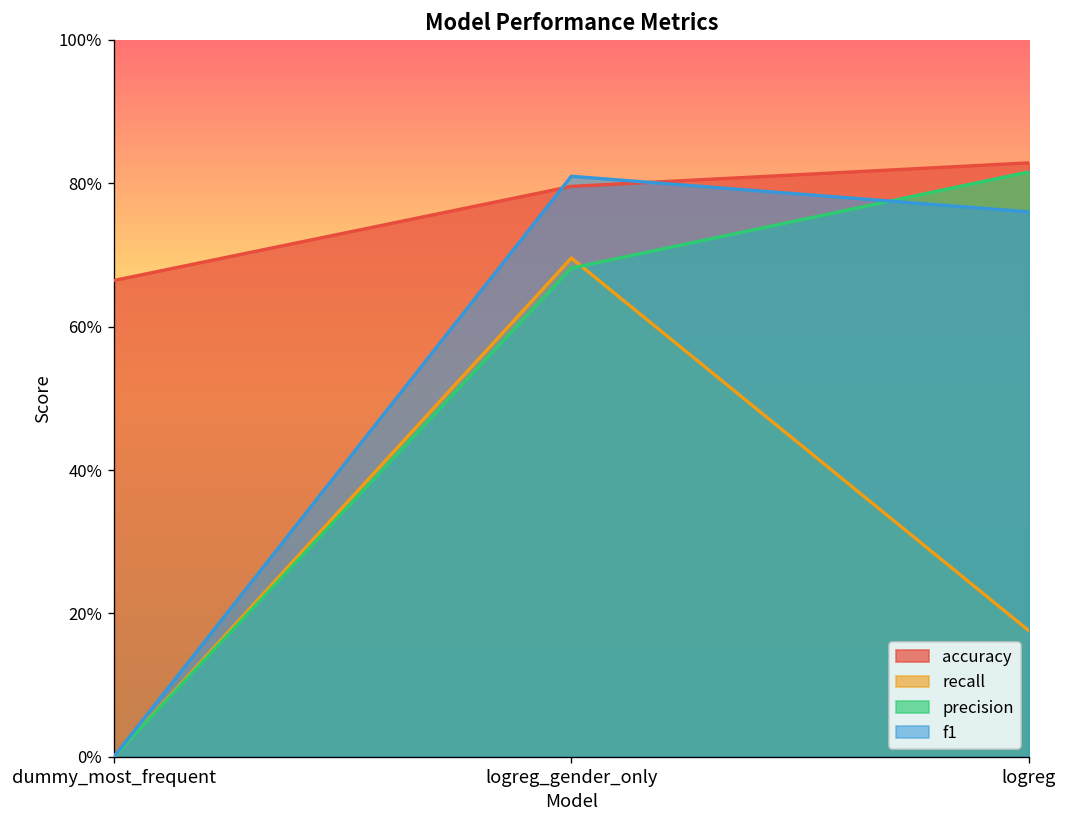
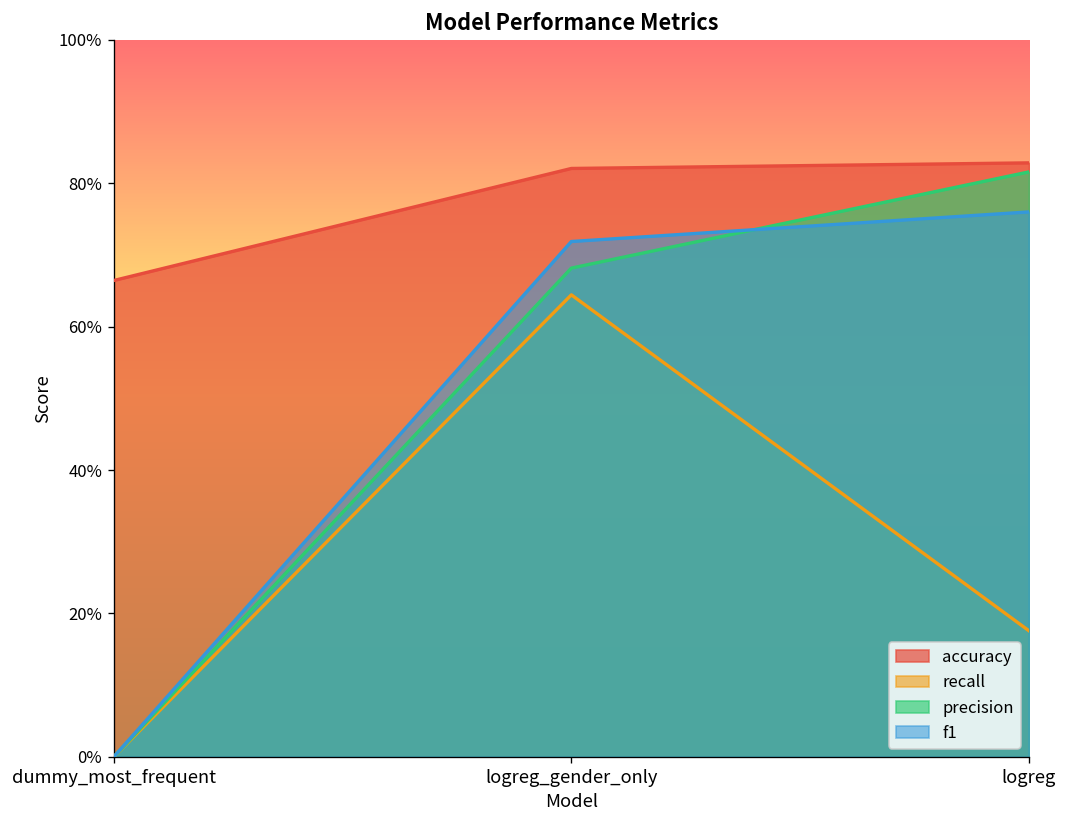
  {
    "accuracy": {
      "dummy_most_frequent": "66%",
-     "logreg_gender_only": "80%",
+     "logreg_gender_only": "82%",
      "logreg": "83%"
    },
    "recall": {
-     "logreg_gender_only": "70%",
+     "logreg_gender_only": "64%",
      "logreg": "18%"
    },
    "precision": {
      "logreg_gender_only": "68%",
      "logreg": "82%"
    },
    "f1": {
-     "logreg_gender_only": "81%",
+     "logreg_gender_only": "72%",
      "logreg": "76%"
    }
  }
